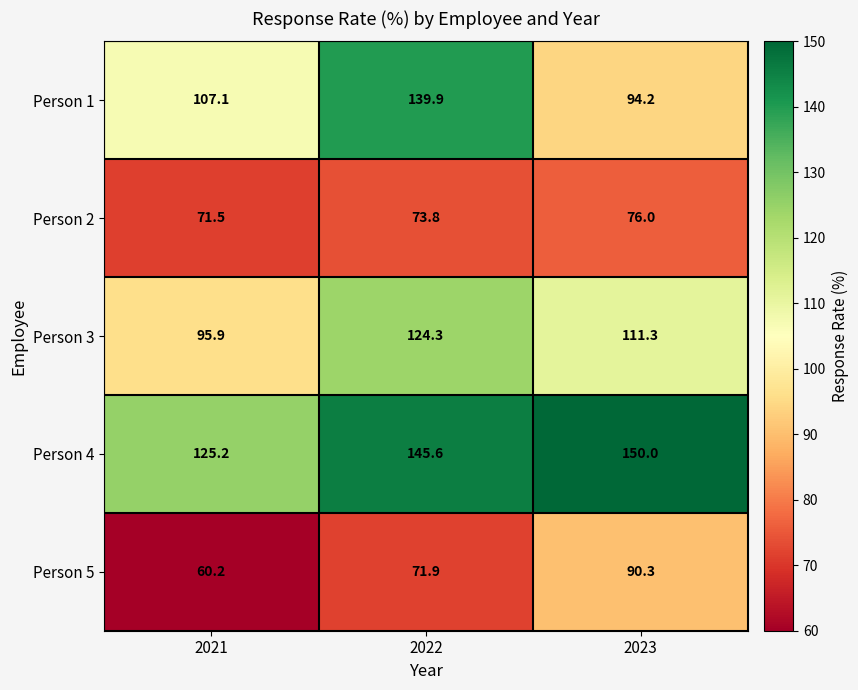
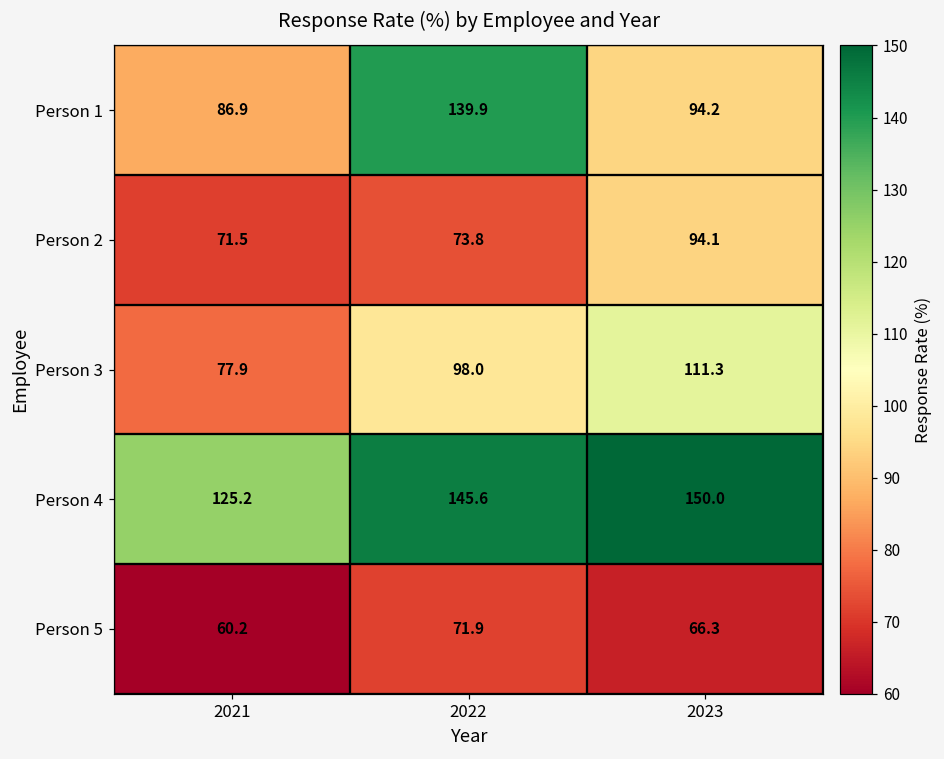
  {
    "Person 1": {
-     "2021": 107.1,
+     "2021": 86.9,
      "2022": 139.9,
      "2023": 94.2
    },
    "Person 2": {
      "2021": 71.5,
      "2022": 73.8,
-     "2023": 76.0
+     "2023": 94.1
    },
    "Person 3": {
-     "2021": 95.9,
-     "2022": 124.3,
+     "2021": 77.9,
+     "2022": 98.0,
      "2023": 111.3
    },
    "Person 4": {
      "2021": 125.2,
      "2022": 145.6,
      "2023": 150.0
    },
    "Person 5": {
      "2021": 60.2,
      "2022": 71.9,
-     "2023": 90.3
+     "2023": 66.3
    }
  }
